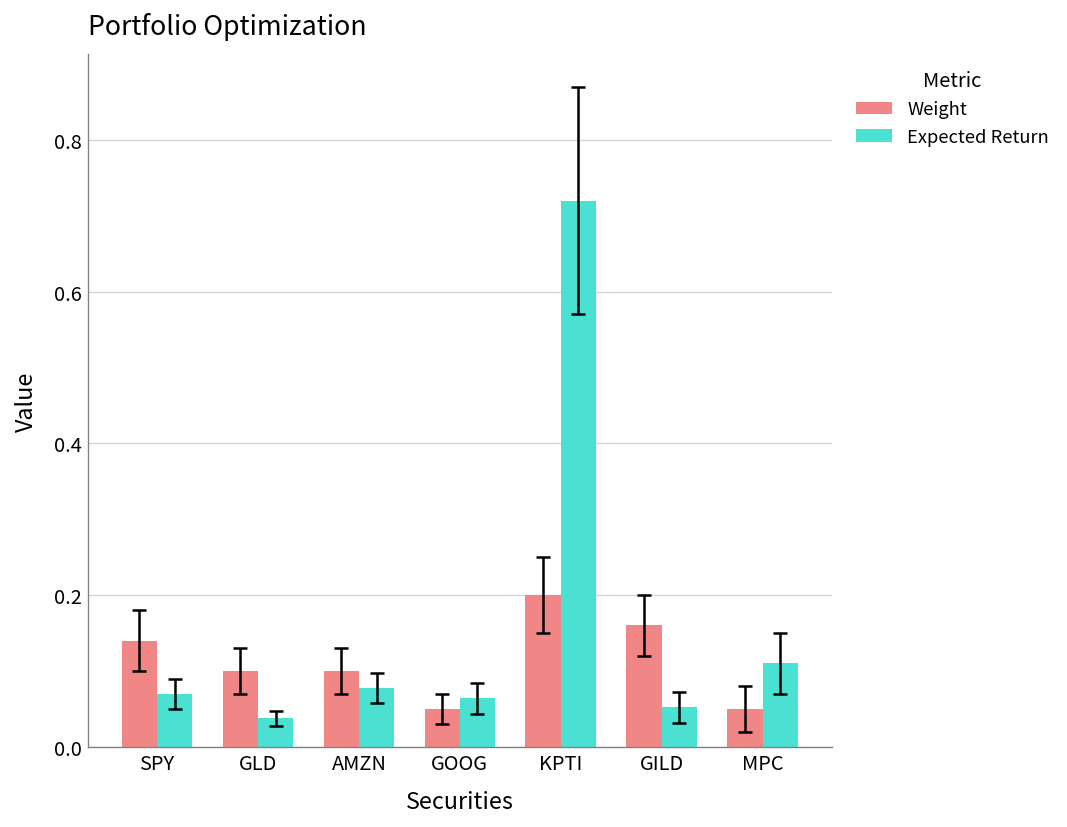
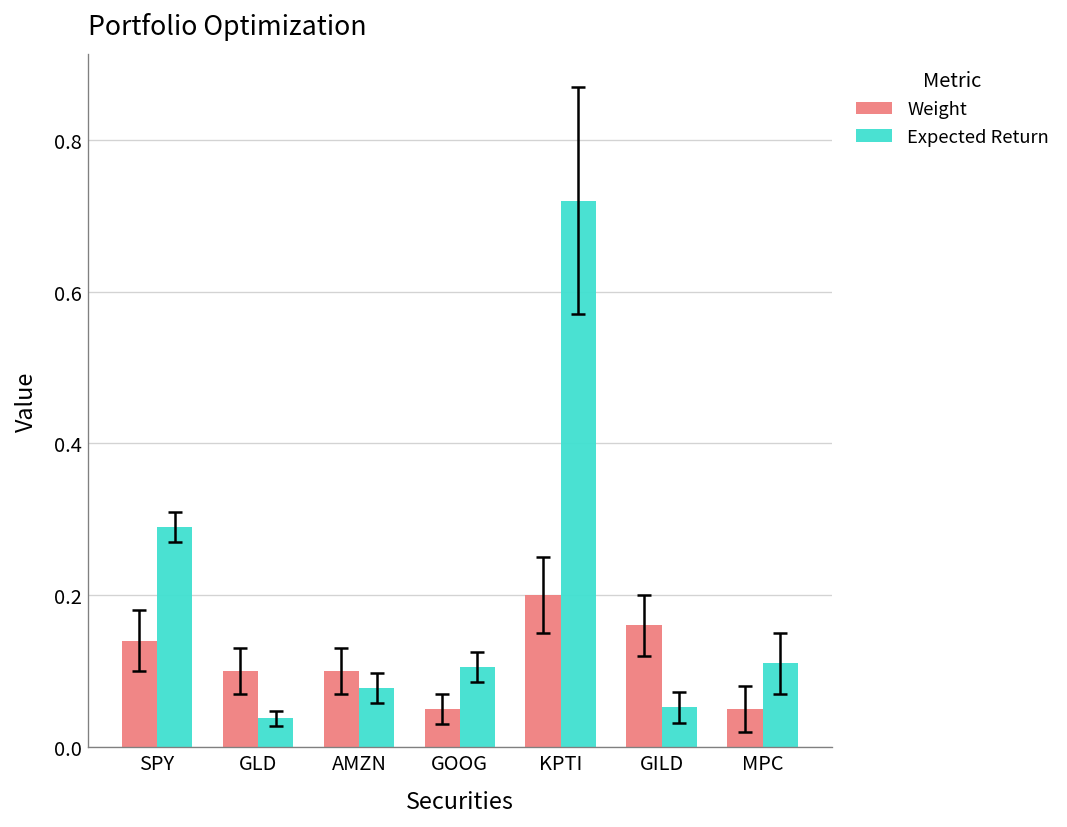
  {
    "Weight": {
      "SPY": 0.14,
      "GLD": 0.10,
      "AMZN": 0.10,
      "GOOG": 0.05,
      "KPTI": 0.20,
      "GILD": 0.16,
      "MPC": 0.05
    },
    "Expected Return": {
-     "SPY": 0.07,
+     "SPY": 0.29,
      "GLD": 0.04,
      "AMZN": 0.08,
-     "GOOG": 0.06,
+     "GOOG": 0.11,
      "KPTI": 0.72,
      "GILD": 0.05,
      "MPC": 0.11
    }
  }
